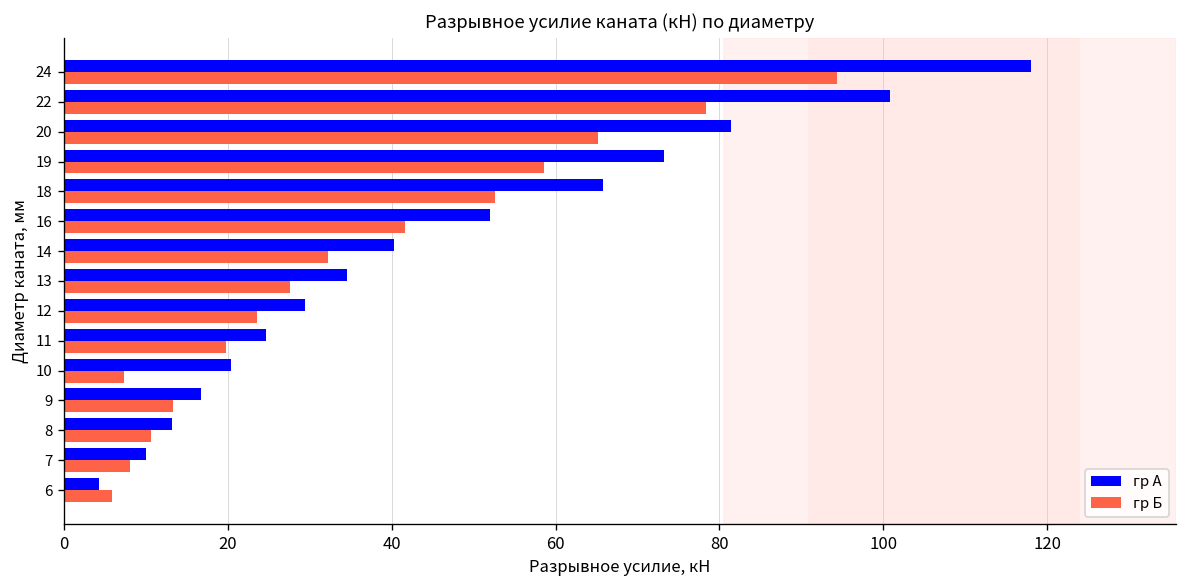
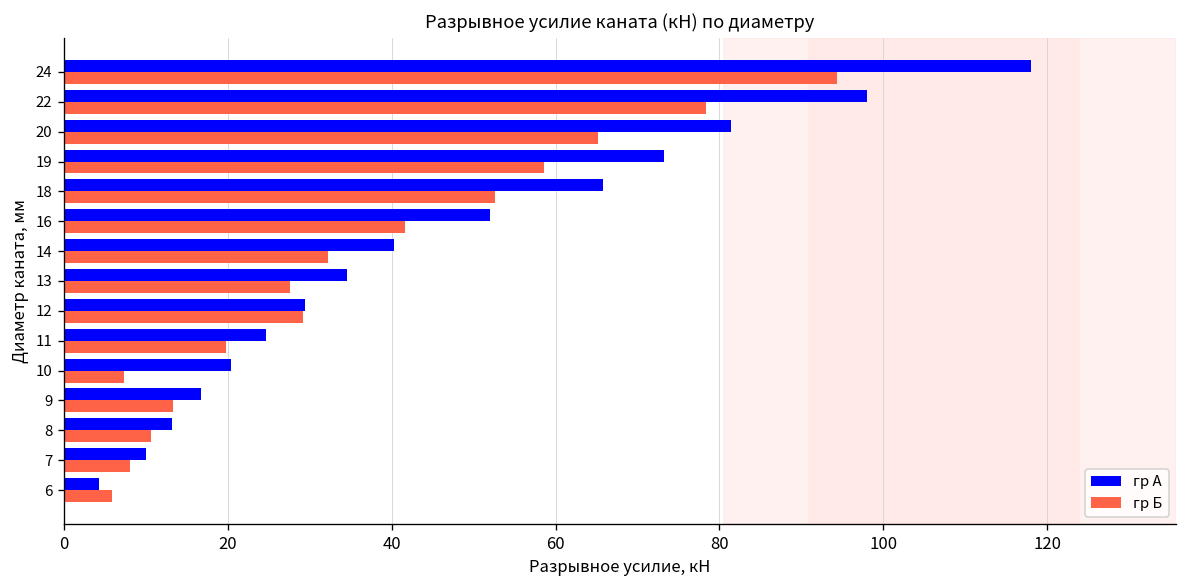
  {
    "гр А": {
      "24": 118,
-     "22": 101,
+     "22": 98,
      "20": 81,
      "19": 73,
      "18": 66,
      "16": 52,
      "14": 40,
      "13": 35,
      "12": 29,
      "11": 25,
      "10": 20,
      "9": 17,
      "8": 13,
      "7": 10,
      "6": 4
    },
    "гр Б": {
      "24": 94,
      "22": 78,
      "20": 65,
      "19": 59,
      "18": 53,
      "16": 42,
      "14": 32,
      "13": 28,
-     "12": 24,
+     "12": 29,
      "11": 20,
      "10": 7,
      "9": 13,
      "8": 11,
      "7": 8,
      "6": 6
    }
  }
